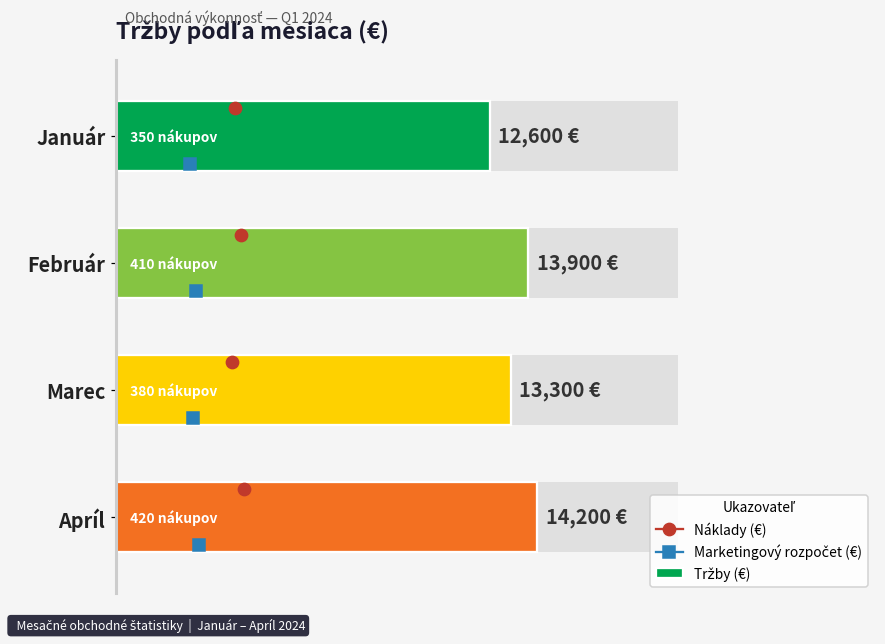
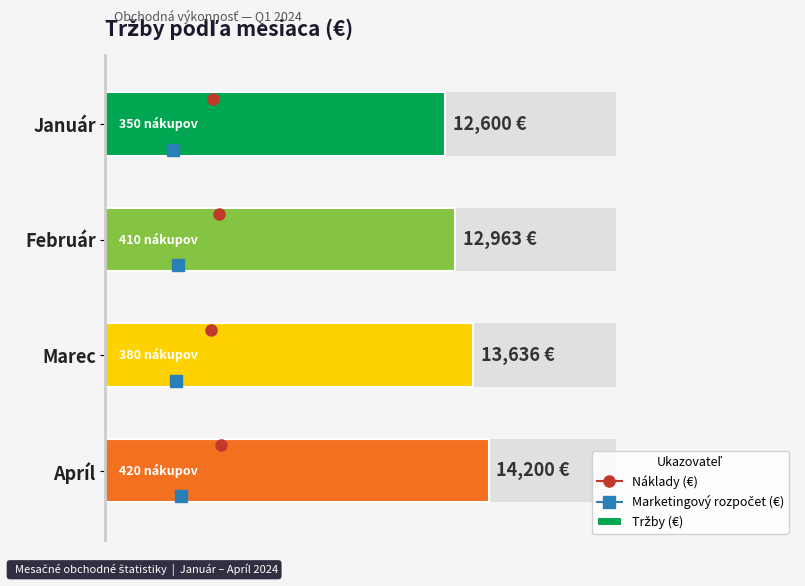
  {
    "Tržby (€)": {
-     "Február": "13,900",
-     "Marec": "13,300"
+     "Február": "12,963",
+     "Marec": "13,636"
    }
  }
